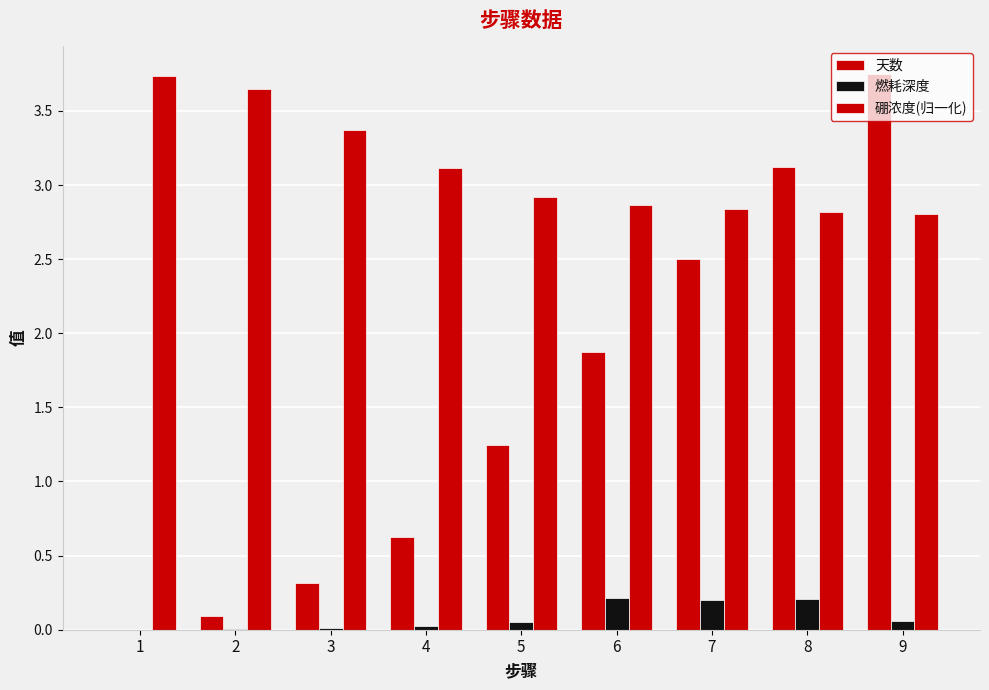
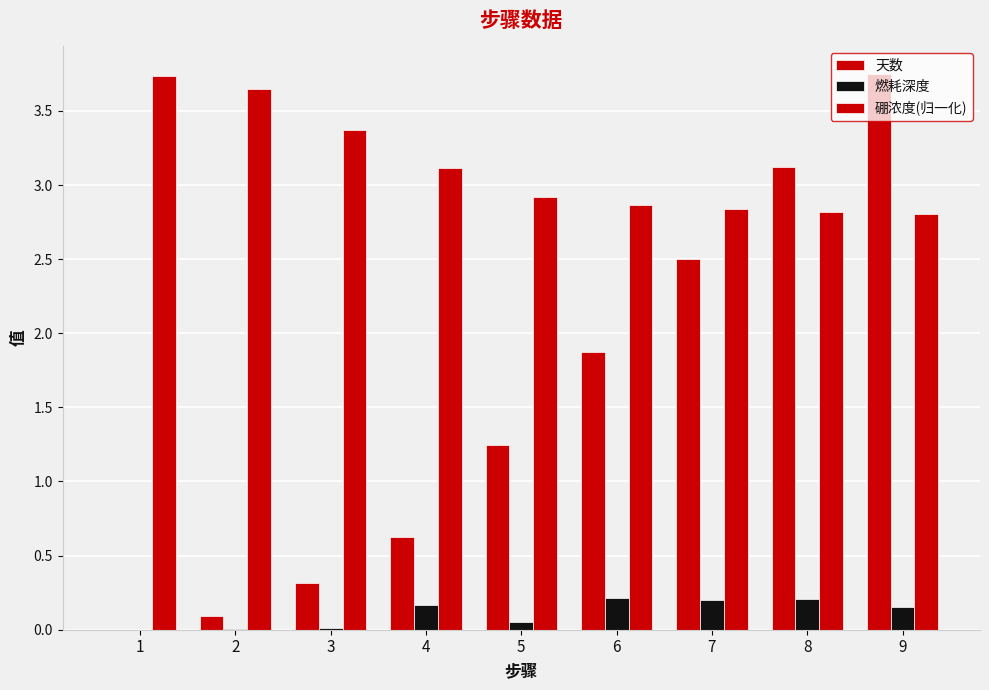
  {
    "燃耗深度": {
      "1": 0.00,
-     "4": 0.03,
+     "4": 0.17,
      "5": 0.05,
      "6": 0.21,
      "7": 0.20,
      "8": 0.21,
-     "9": 0.06
+     "9": 0.15
    }
  }
